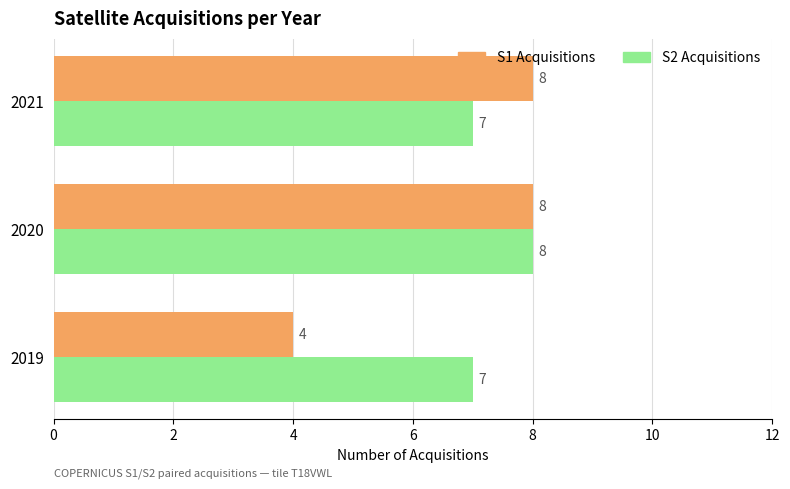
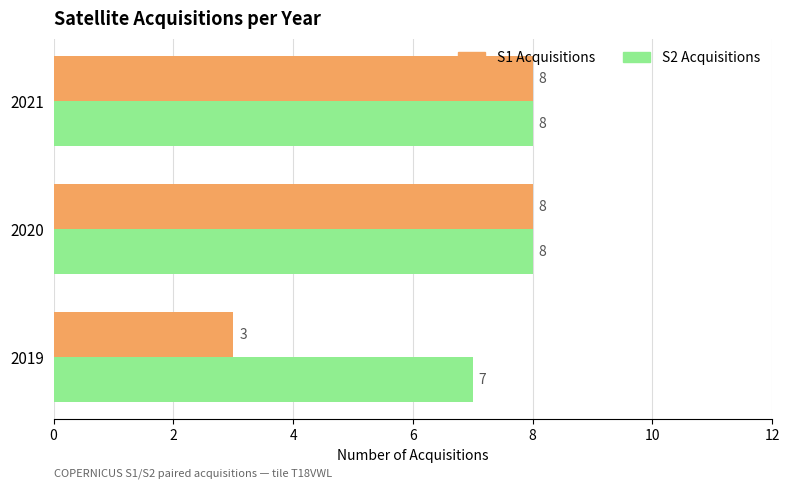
  {
    "S1 Acquisitions": {
      "2021": 8,
      "2020": 8,
-     "2019": 4
+     "2019": 3
    },
    "S2 Acquisitions": {
-     "2021": 7,
+     "2021": 8,
      "2020": 8,
      "2019": 7
    }
  }
